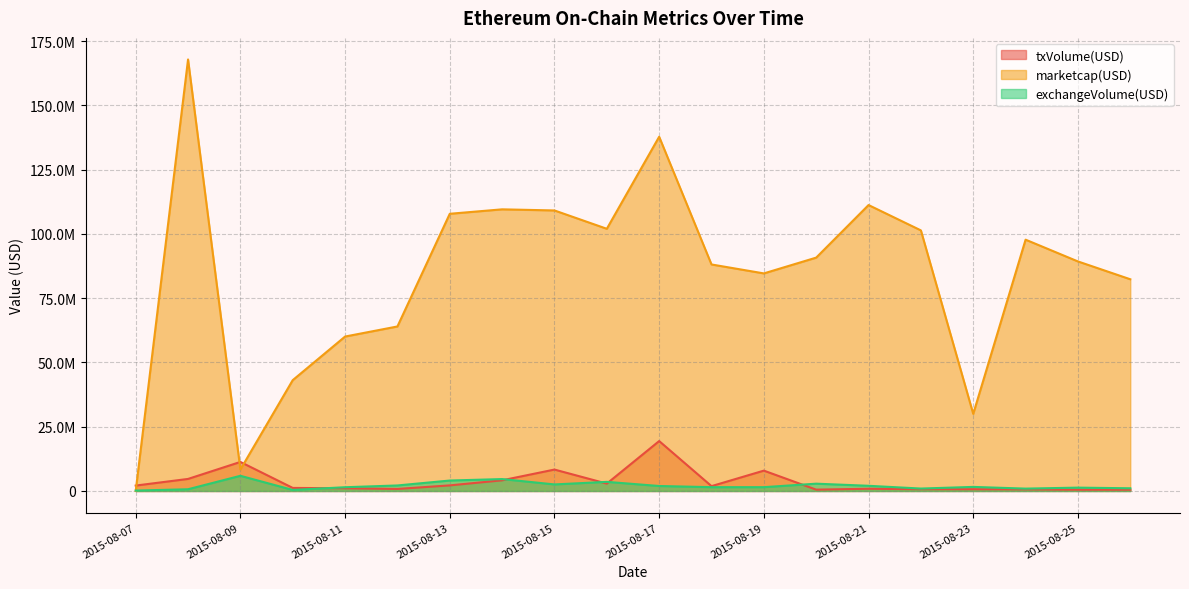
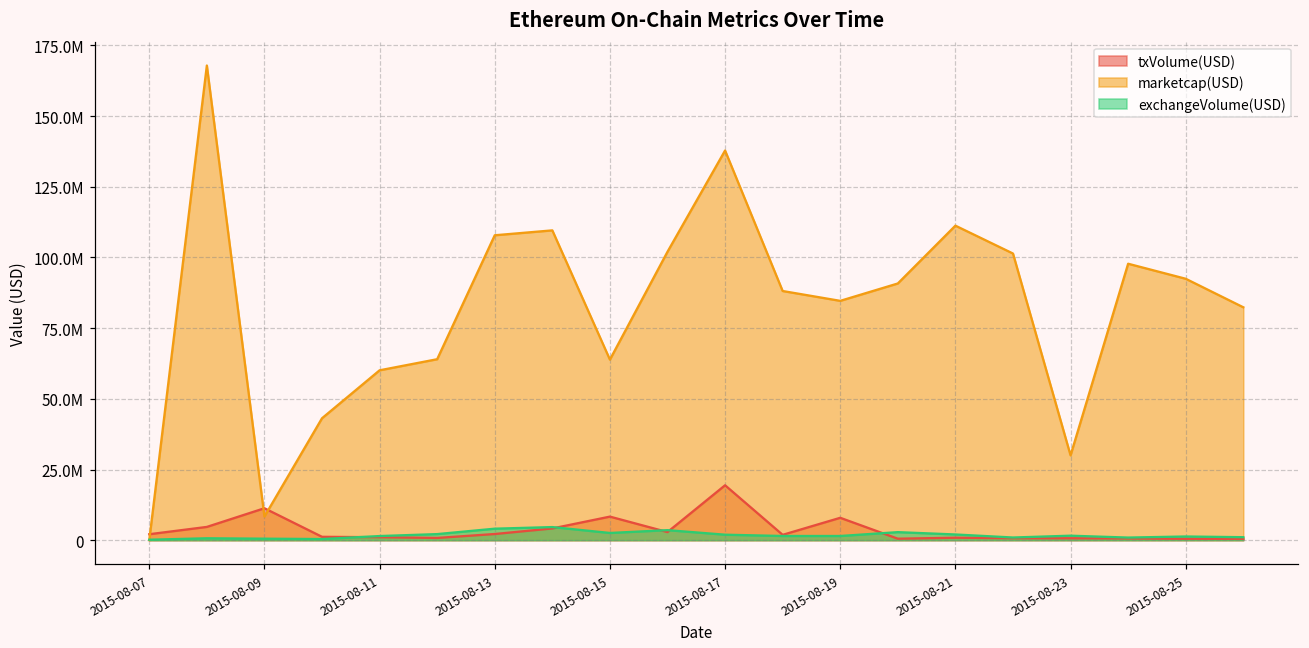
  {
    "txVolume(USD)": {
      "2015-08-07": 2000000,
      "2015-08-09": 11000000,
      "2015-08-13": 2000000,
      "2015-08-15": 8000000,
      "2015-08-17": 19000000,
      "2015-08-19": 8000000,
      "2015-08-21": 1000000
    },
    "marketcap(USD)": {
      "2015-08-09": 8000000,
      "2015-08-11": 60000000,
      "2015-08-13": 108000000,
-     "2015-08-15": 109000000,
+     "2015-08-15": 64000000,
      "2015-08-17": 138000000,
      "2015-08-19": 85000000,
      "2015-08-21": 111000000,
      "2015-08-23": 30000000,
-     "2015-08-25": 89000000
+     "2015-08-25": 92000000
    },
    "exchangeVolume(USD)": {
-     "2015-08-09": 6000000,
+     "2015-08-09": 1000000,
      "2015-08-13": 4000000,
      "2015-08-15": 3000000,
      "2015-08-17": 2000000,
      "2015-08-19": 1000000,
      "2015-08-21": 2000000
    }
  }
